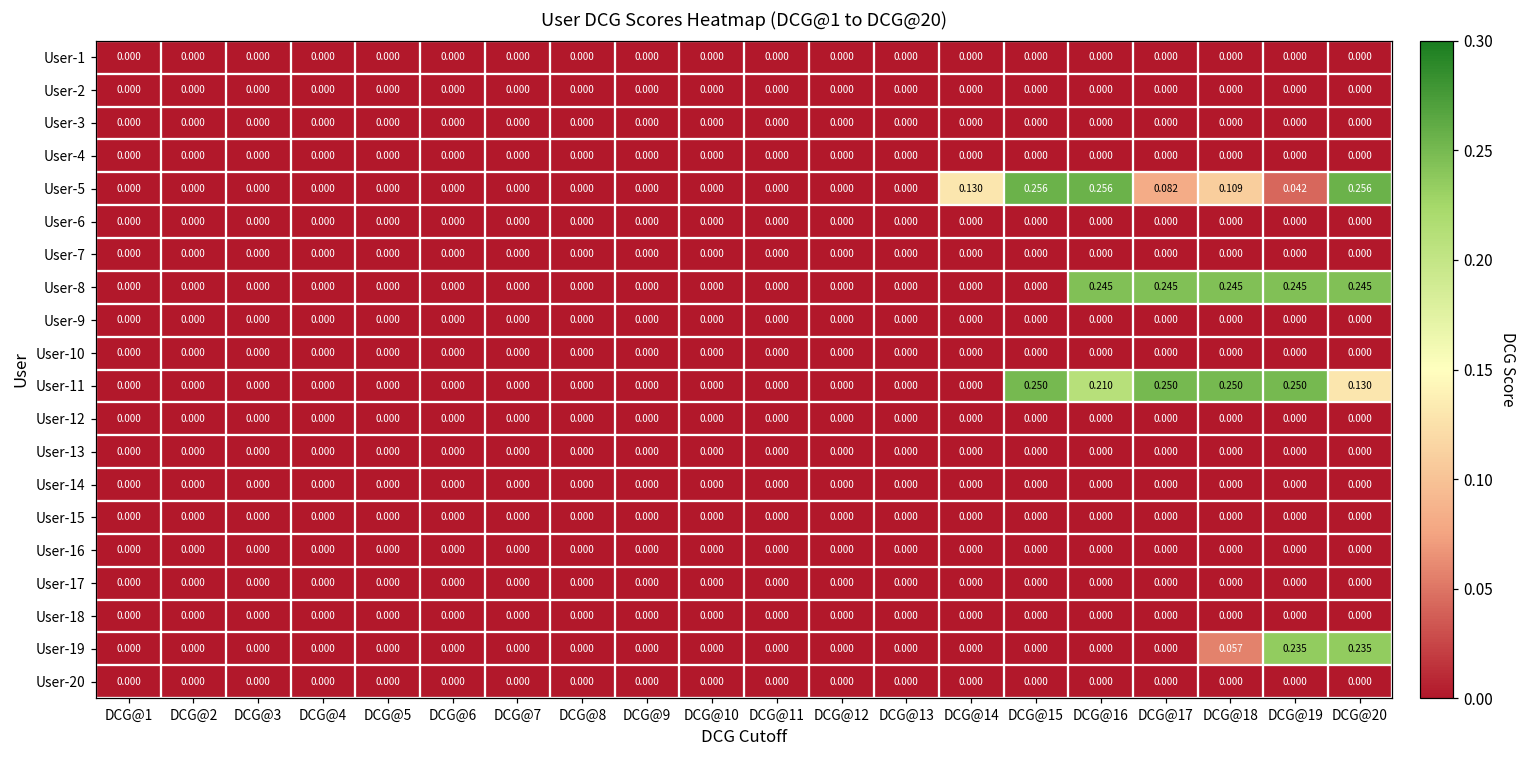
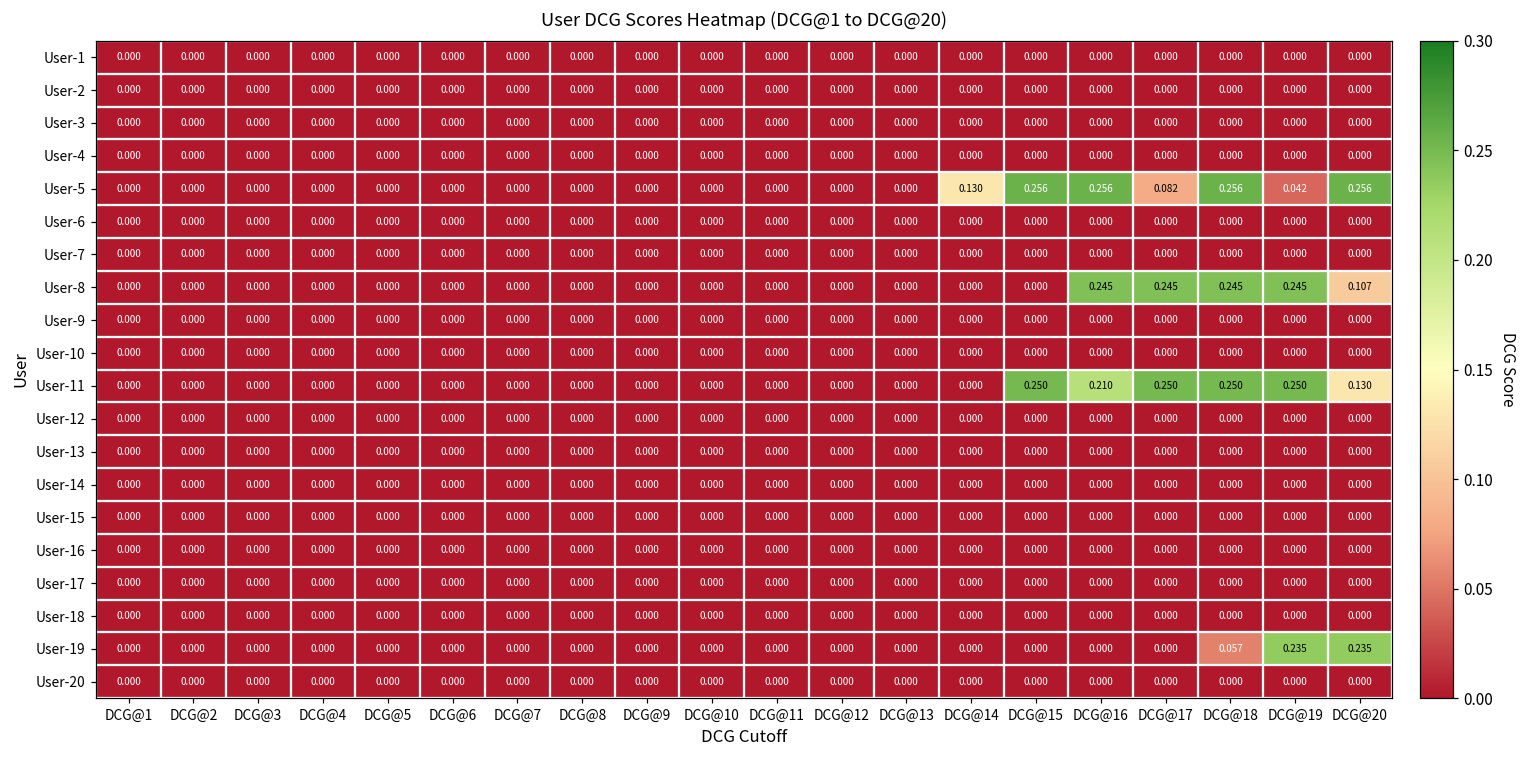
  {
    "User-5": {
      "DCG@1": 0.000,
      "DCG@2": 0.000,
      "DCG@3": 0.000,
      "DCG@4": 0.000,
      "DCG@5": 0.000,
      "DCG@6": 0.000,
      "DCG@7": 0.000,
      "DCG@8": 0.000,
      "DCG@9": 0.000,
      "DCG@10": 0.000,
      "DCG@11": 0.000,
      "DCG@12": 0.000,
      "DCG@13": 0.000,
      "DCG@14": 0.130,
      "DCG@15": 0.256,
      "DCG@16": 0.256,
      "DCG@17": 0.082,
-     "DCG@18": 0.109,
+     "DCG@18": 0.256,
      "DCG@19": 0.042,
      "DCG@20": 0.256
    },
    "User-8": {
      "DCG@1": 0.000,
      "DCG@2": 0.000,
      "DCG@3": 0.000,
      "DCG@4": 0.000,
      "DCG@5": 0.000,
      "DCG@6": 0.000,
      "DCG@7": 0.000,
      "DCG@8": 0.000,
      "DCG@9": 0.000,
      "DCG@10": 0.000,
      "DCG@11": 0.000,
      "DCG@12": 0.000,
      "DCG@13": 0.000,
      "DCG@14": 0.000,
      "DCG@15": 0.000,
      "DCG@16": 0.245,
      "DCG@17": 0.245,
      "DCG@18": 0.245,
      "DCG@19": 0.245,
-     "DCG@20": 0.245
+     "DCG@20": 0.107
    }
  }
